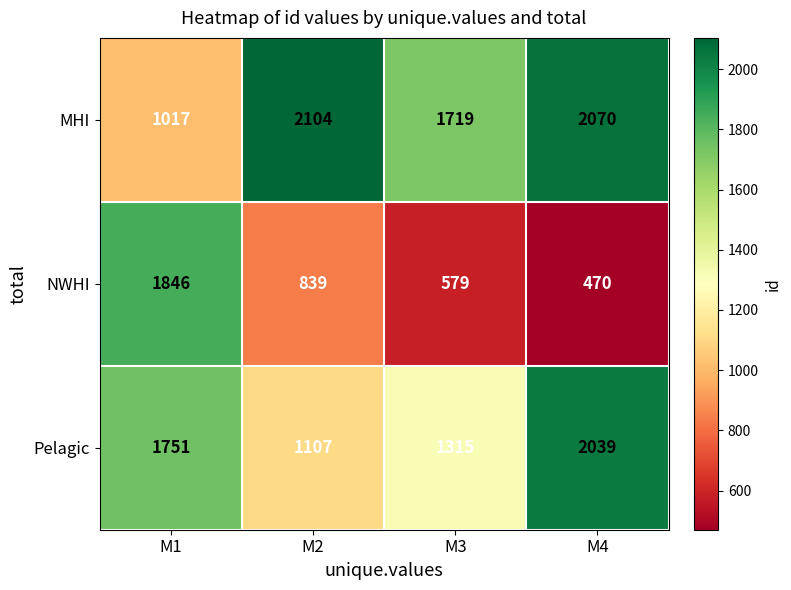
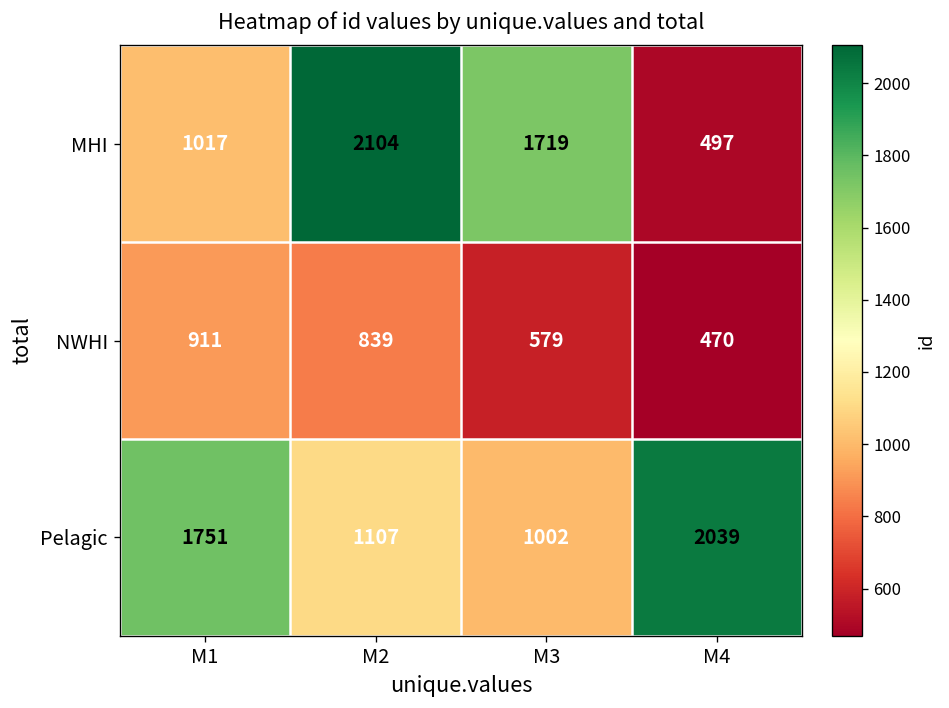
  {
    "MHI": {
      "M1": 1017,
      "M2": 2104,
      "M3": 1719,
-     "M4": 2070
+     "M4": 497
    },
    "NWHI": {
-     "M1": 1846,
+     "M1": 911,
      "M2": 839,
      "M3": 579,
      "M4": 470
    },
    "Pelagic": {
      "M1": 1751,
      "M2": 1107,
-     "M3": 1315,
+     "M3": 1002,
      "M4": 2039
    }
  }
